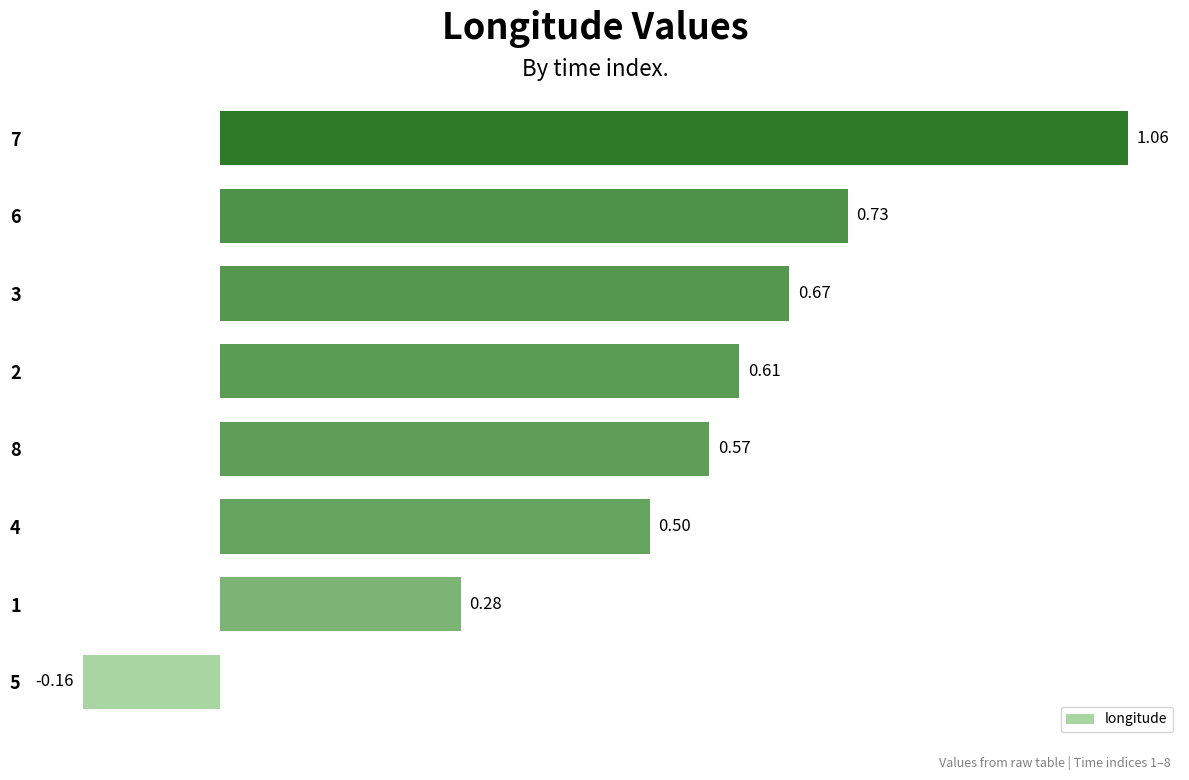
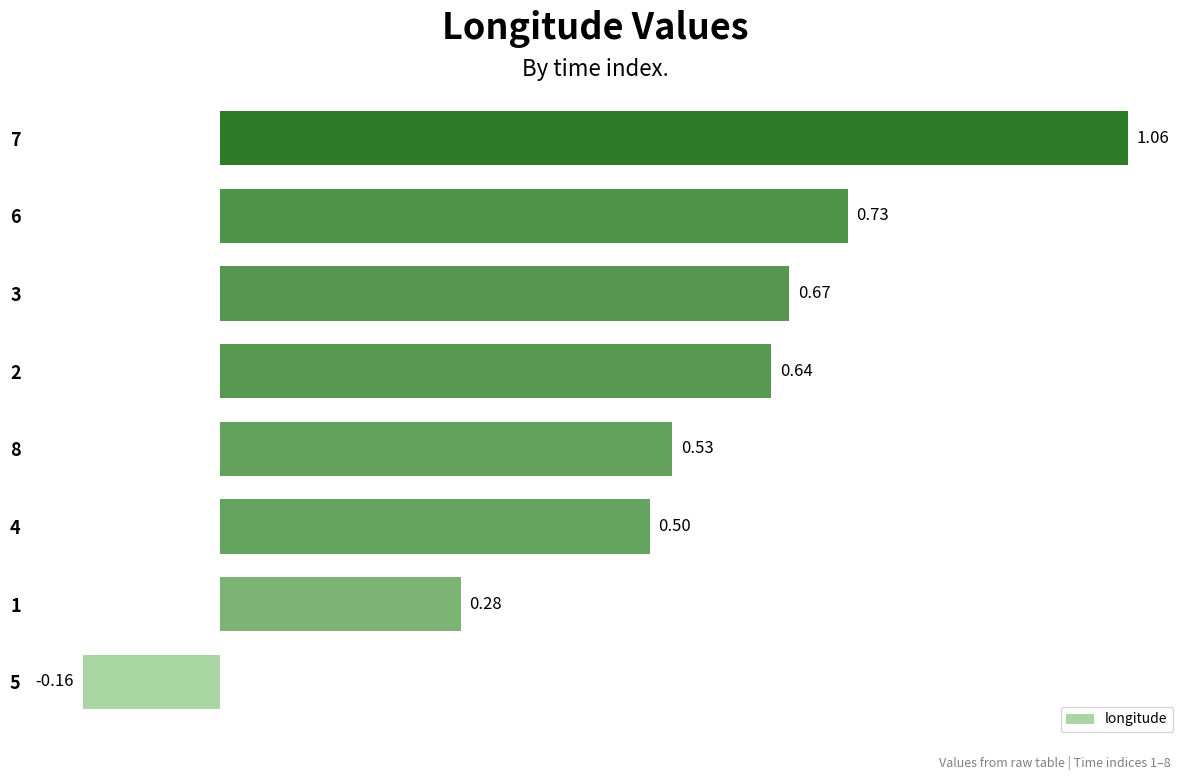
  {
    "7": 1.06,
    "6": 0.73,
    "3": 0.67,
-   "2": 0.61,
-   "8": 0.57,
+   "2": 0.64,
+   "8": 0.53,
    "4": 0.50,
    "1": 0.28,
    "5": -0.16
  }
